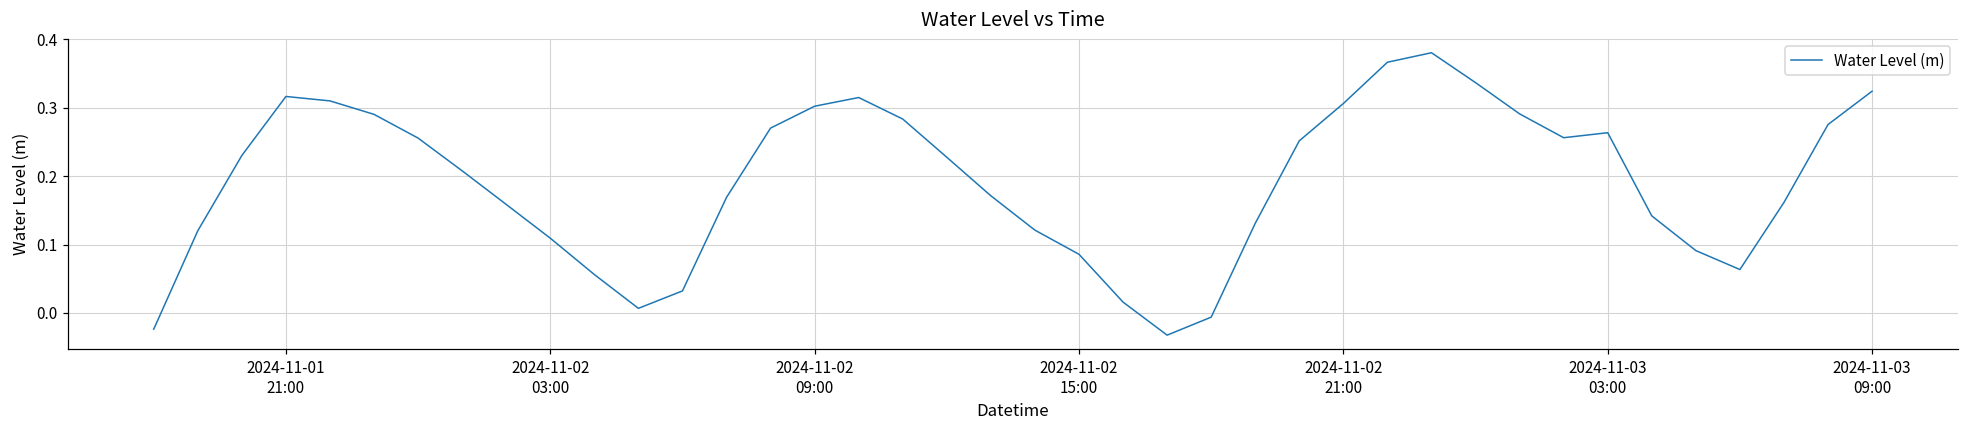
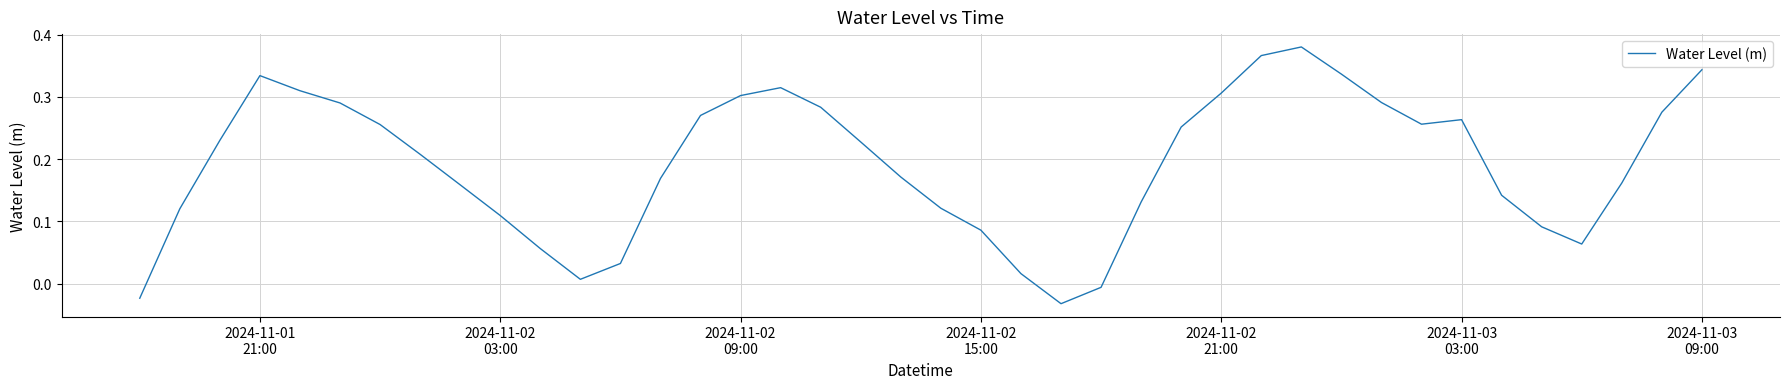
  {
-   "2024-11-01 21:00": 0.32,
+   "2024-11-01 21:00": 0.33,
    "2024-11-02 03:00": 0.11,
    "2024-11-02 09:00": 0.30,
    "2024-11-02 15:00": 0.09,
    "2024-11-02 21:00": 0.31,
    "2024-11-03 03:00": 0.26,
-   "2024-11-03 09:00": 0.32
+   "2024-11-03 09:00": 0.34
  }
